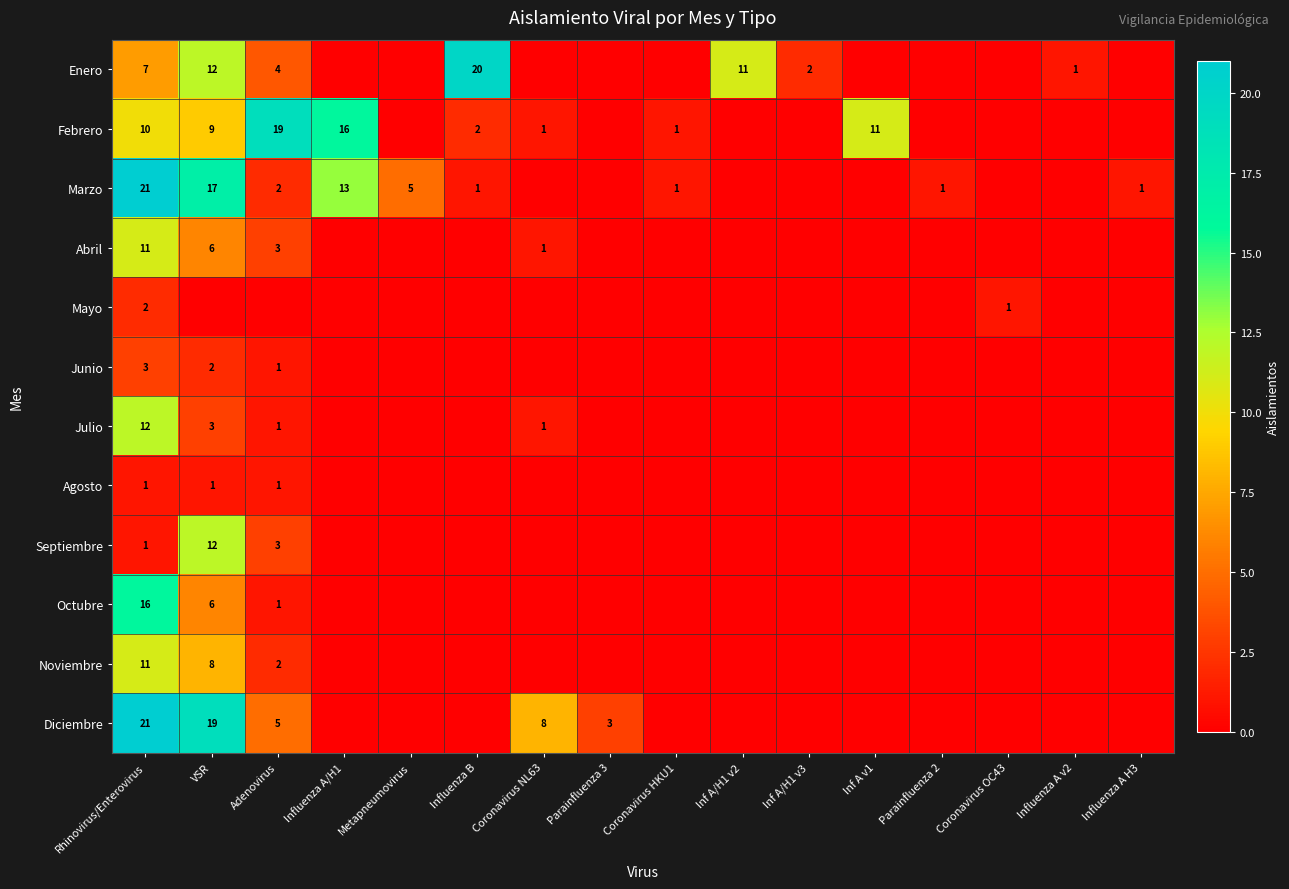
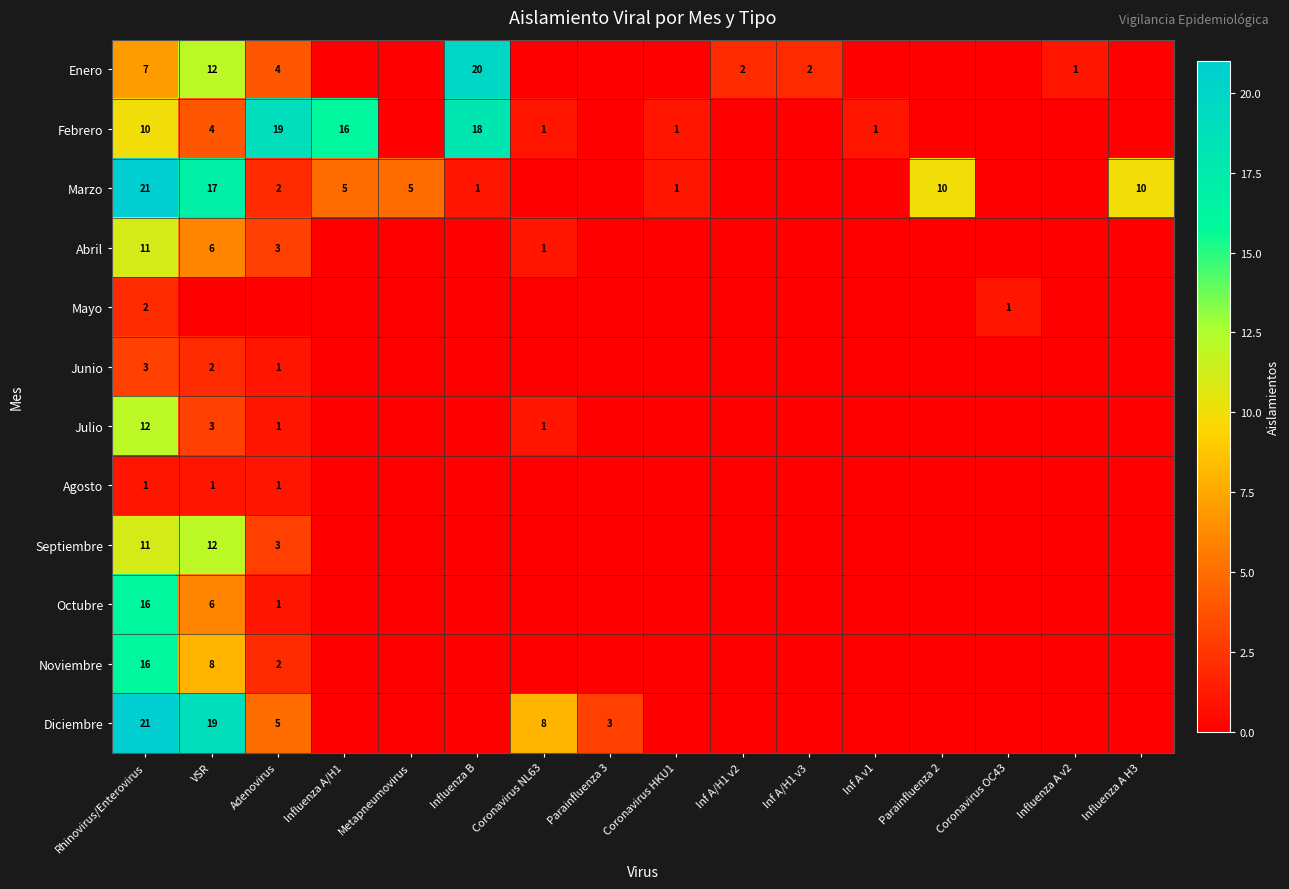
  {
    "Enero": {
      "Rhinovirus/Enterovirus": 7,
      "VSR": 12,
      "Adenovirus": 4,
      "Influenza B": 20,
-     "Inf A/H1 v2": 11,
+     "Inf A/H1 v2": 2,
      "Inf A/H1 v3": 2,
      "Influenza A v2": 1
    },
    "Febrero": {
      "Rhinovirus/Enterovirus": 10,
-     "VSR": 9,
+     "VSR": 4,
      "Adenovirus": 19,
      "Influenza A/H1": 16,
-     "Influenza B": 2,
+     "Influenza B": 18,
      "Coronavirus NL63": 1,
      "Coronavirus HKU1": 1,
-     "Inf A v1": 11
+     "Inf A v1": 1
    },
    "Marzo": {
      "Rhinovirus/Enterovirus": 21,
      "VSR": 17,
      "Adenovirus": 2,
-     "Influenza A/H1": 13,
+     "Influenza A/H1": 5,
      "Metapneumovirus": 5,
      "Influenza B": 1,
      "Coronavirus HKU1": 1,
-     "Parainfluenza 2": 1,
-     "Influenza A H3": 1
+     "Parainfluenza 2": 10,
+     "Influenza A H3": 10
    },
    "Abril": {
      "Rhinovirus/Enterovirus": 11,
      "VSR": 6,
      "Adenovirus": 3,
      "Coronavirus NL63": 1
    },
    "Mayo": {
      "Rhinovirus/Enterovirus": 2,
      "Coronavirus OC43": 1
    },
    "Junio": {
      "Rhinovirus/Enterovirus": 3,
      "VSR": 2,
      "Adenovirus": 1
    },
    "Julio": {
      "Rhinovirus/Enterovirus": 12,
      "VSR": 3,
      "Adenovirus": 1,
      "Coronavirus NL63": 1
    },
    "Agosto": {
      "Rhinovirus/Enterovirus": 1,
      "VSR": 1,
      "Adenovirus": 1
    },
    "Septiembre": {
-     "Rhinovirus/Enterovirus": 1,
+     "Rhinovirus/Enterovirus": 11,
      "VSR": 12,
      "Adenovirus": 3
    },
    "Octubre": {
      "Rhinovirus/Enterovirus": 16,
      "VSR": 6,
      "Adenovirus": 1
    },
    "Noviembre": {
-     "Rhinovirus/Enterovirus": 11,
+     "Rhinovirus/Enterovirus": 16,
      "VSR": 8,
      "Adenovirus": 2
    },
    "Diciembre": {
      "Rhinovirus/Enterovirus": 21,
      "VSR": 19,
      "Adenovirus": 5,
      "Coronavirus NL63": 8,
      "Parainfluenza 3": 3
    }
  }
